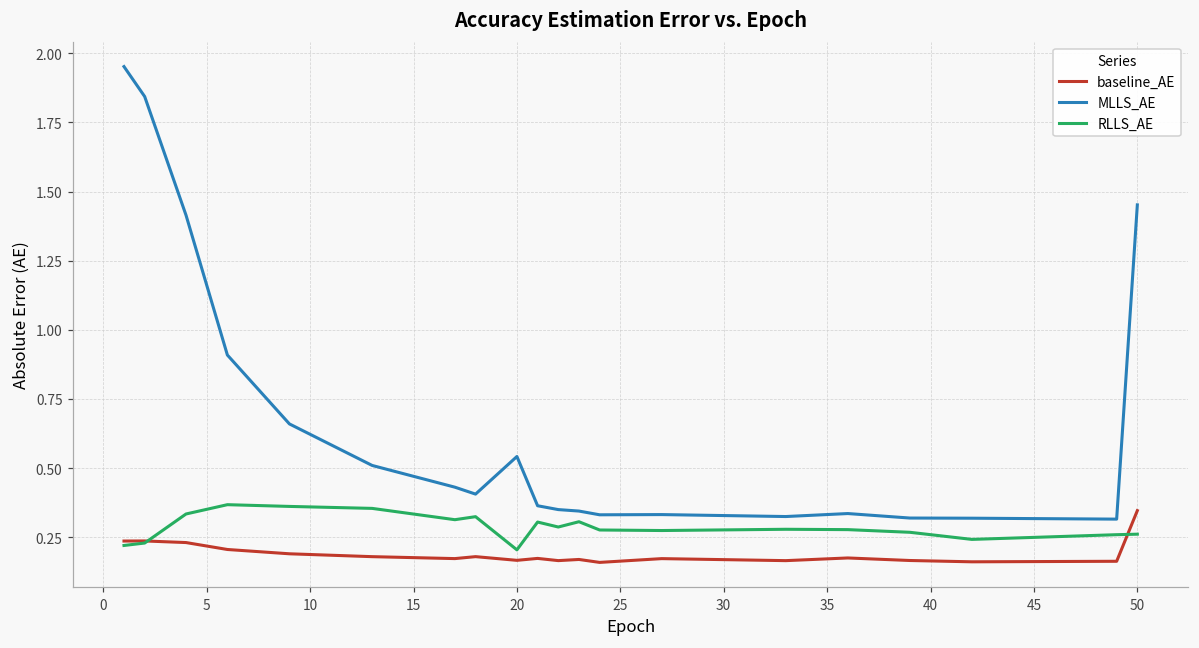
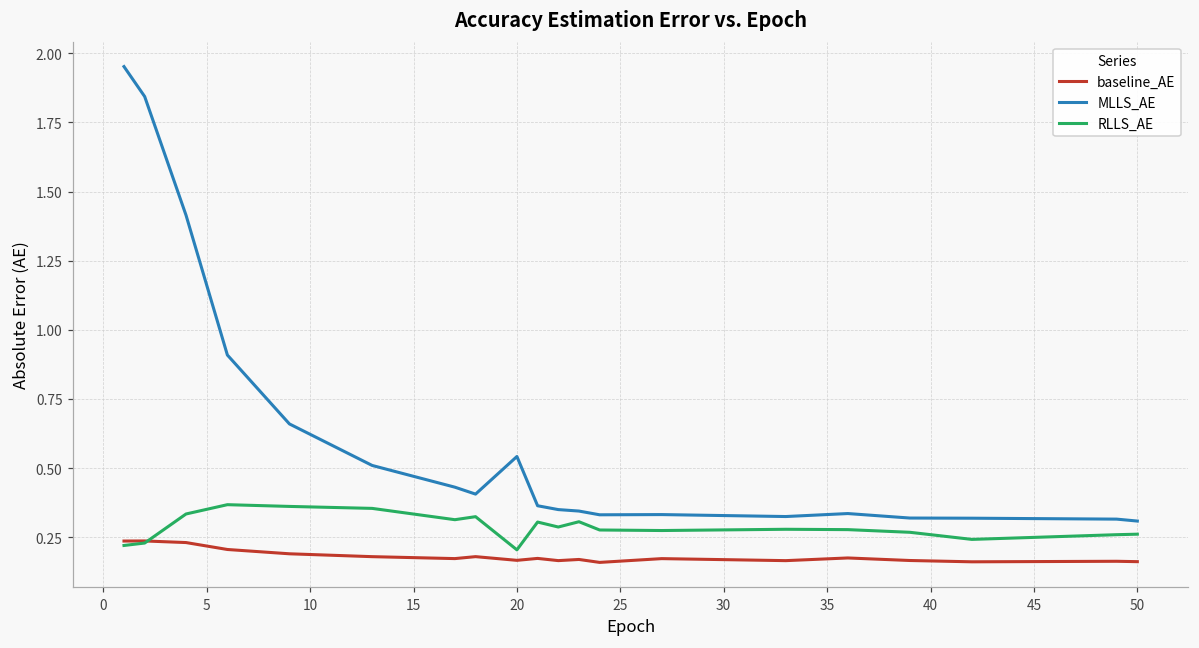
  {
    "baseline_AE": {
      "20": 0.17,
-     "50": 0.35
+     "50": 0.16
    },
    "MLLS_AE": {
      "20": 0.54,
-     "50": 1.45
+     "50": 0.31
    },
    "RLLS_AE": {
      "20": 0.20,
      "50": 0.26
    }
  }
